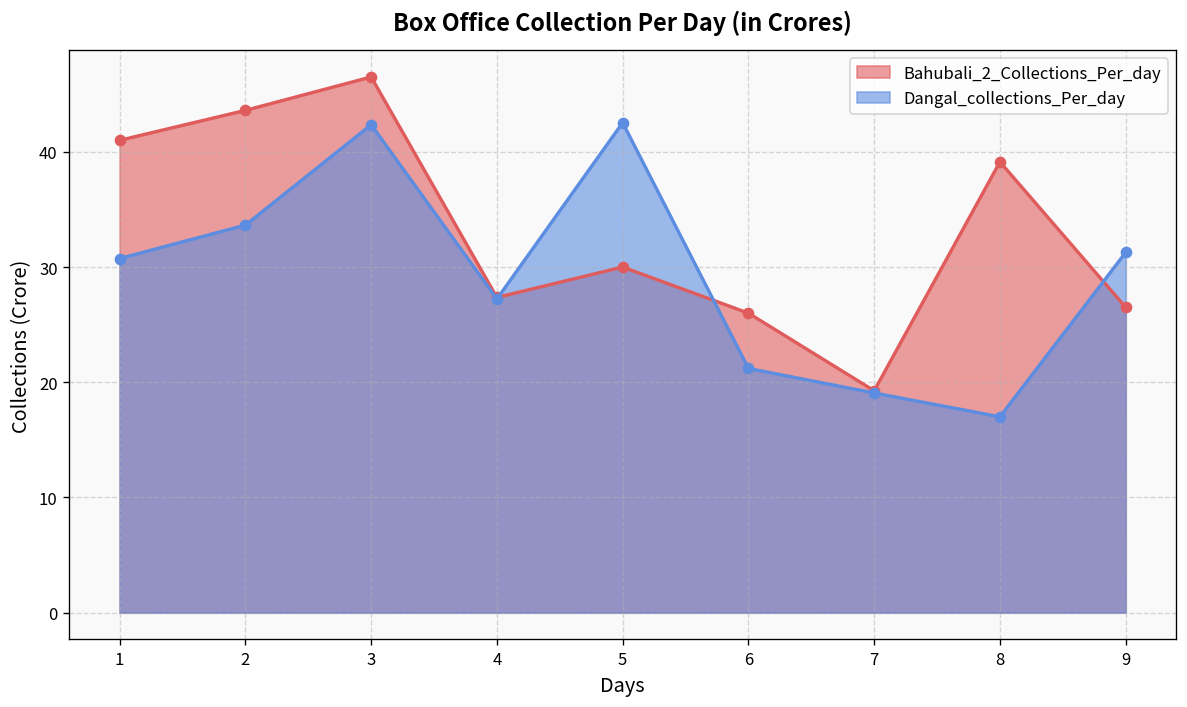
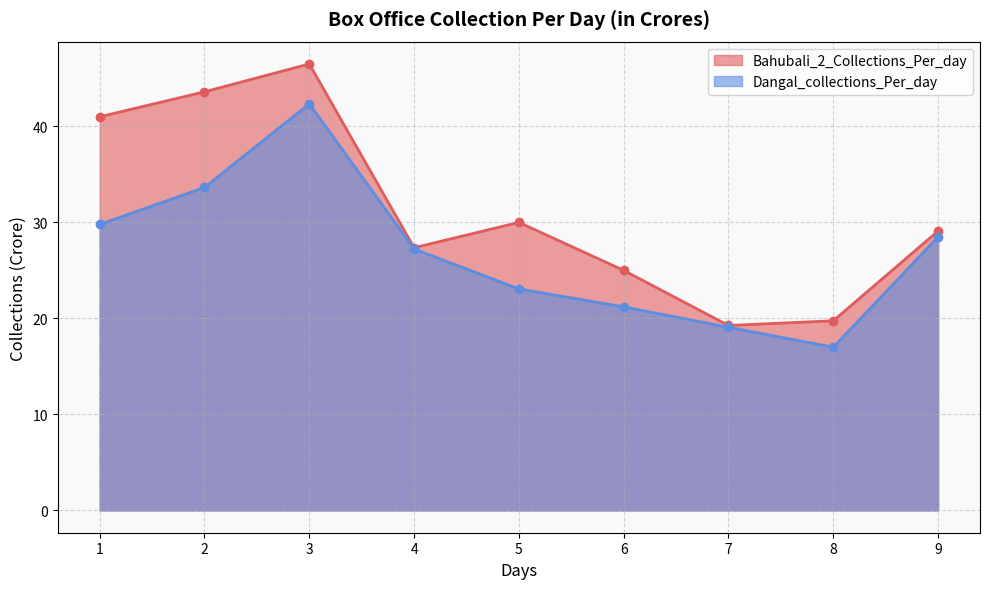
  {
    "Bahubali_2_Collections_Per_day": {
      "1": 41,
      "2": 44,
      "3": 47,
      "5": 30,
-     "6": 26,
-     "8": 39,
-     "9": 27
+     "6": 25,
+     "8": 20,
+     "9": 29
    },
    "Dangal_collections_Per_day": {
-     "1": 31,
+     "1": 30,
      "2": 34,
      "3": 42,
-     "5": 43,
+     "5": 23,
      "6": 21,
      "8": 17,
-     "9": 31
+     "9": 28
    }
  }
